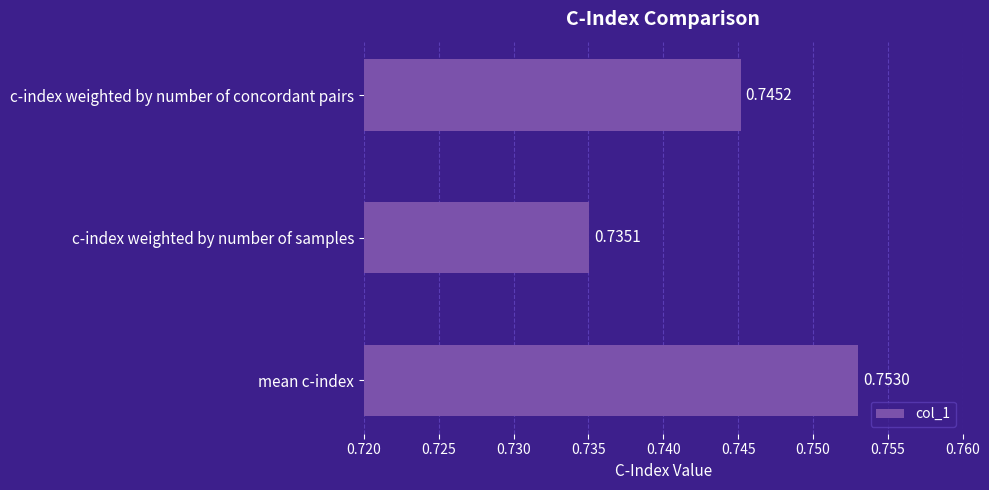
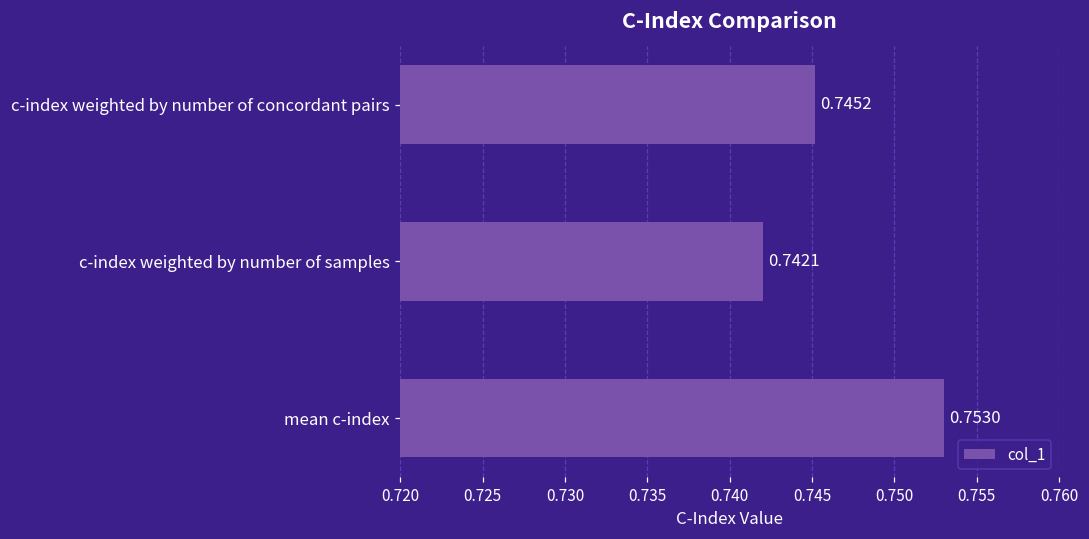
  {
    "c-index weighted by number of concordant pairs": 0.7452,
-   "c-index weighted by number of samples": 0.7351,
+   "c-index weighted by number of samples": 0.7421,
    "mean c-index": 0.7530
  }
